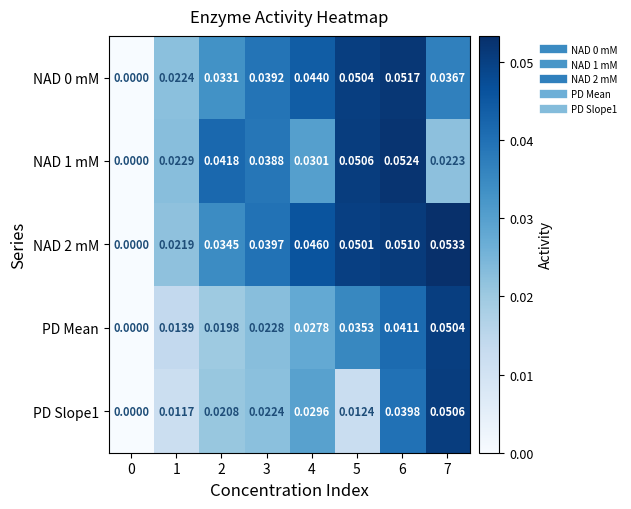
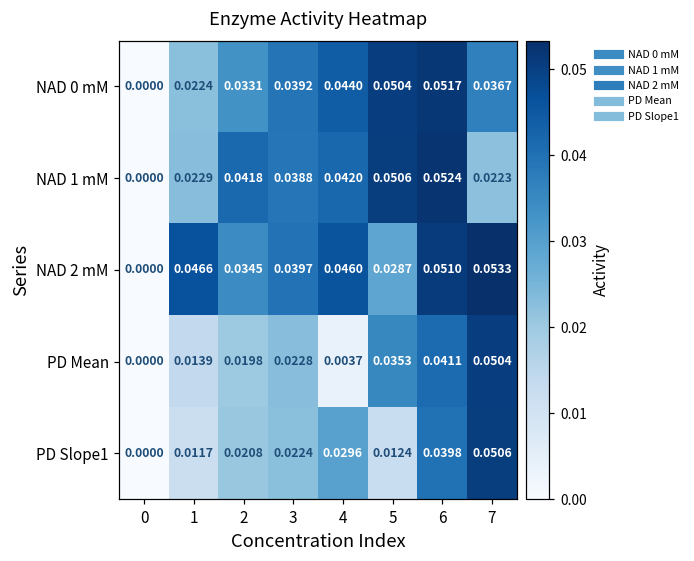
  {
    "NAD 0 mM": {
      "0": 0.0000,
      "1": 0.0224,
      "2": 0.0331,
      "3": 0.0392,
      "4": 0.0440,
      "5": 0.0504,
      "6": 0.0517,
      "7": 0.0367
    },
    "NAD 1 mM": {
      "0": 0.0000,
      "1": 0.0229,
      "2": 0.0418,
      "3": 0.0388,
-     "4": 0.0301,
+     "4": 0.0420,
      "5": 0.0506,
      "6": 0.0524,
      "7": 0.0223
    },
    "NAD 2 mM": {
      "0": 0.0000,
-     "1": 0.0219,
+     "1": 0.0466,
      "2": 0.0345,
      "3": 0.0397,
      "4": 0.0460,
-     "5": 0.0501,
+     "5": 0.0287,
      "6": 0.0510,
      "7": 0.0533
    },
    "PD Mean": {
      "0": 0.0000,
      "1": 0.0139,
      "2": 0.0198,
      "3": 0.0228,
-     "4": 0.0278,
+     "4": 0.0037,
      "5": 0.0353,
      "6": 0.0411,
      "7": 0.0504
    },
    "PD Slope1": {
      "0": 0.0000,
      "1": 0.0117,
      "2": 0.0208,
      "3": 0.0224,
      "4": 0.0296,
      "5": 0.0124,
      "6": 0.0398,
      "7": 0.0506
    }
  }
